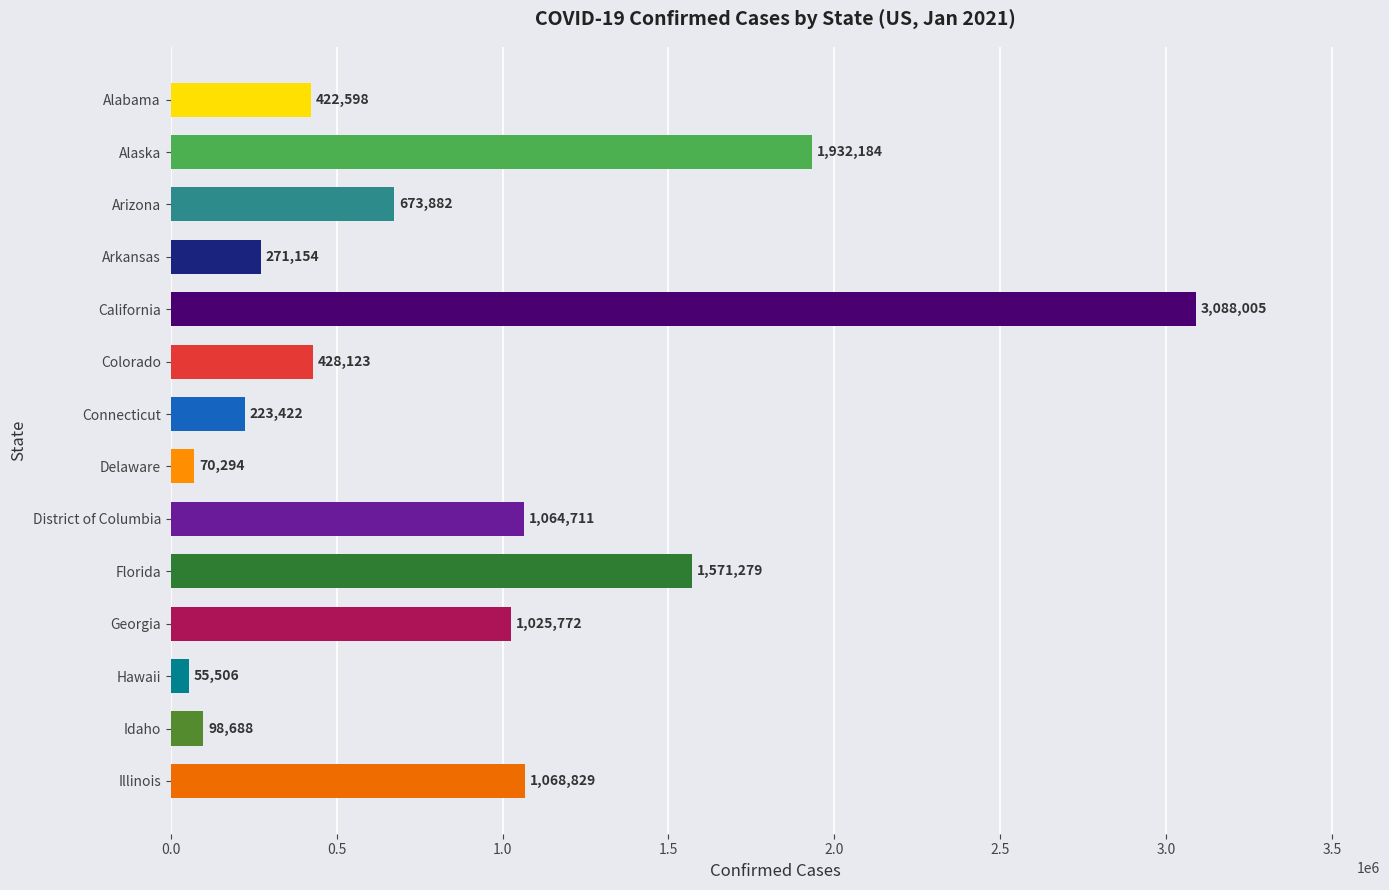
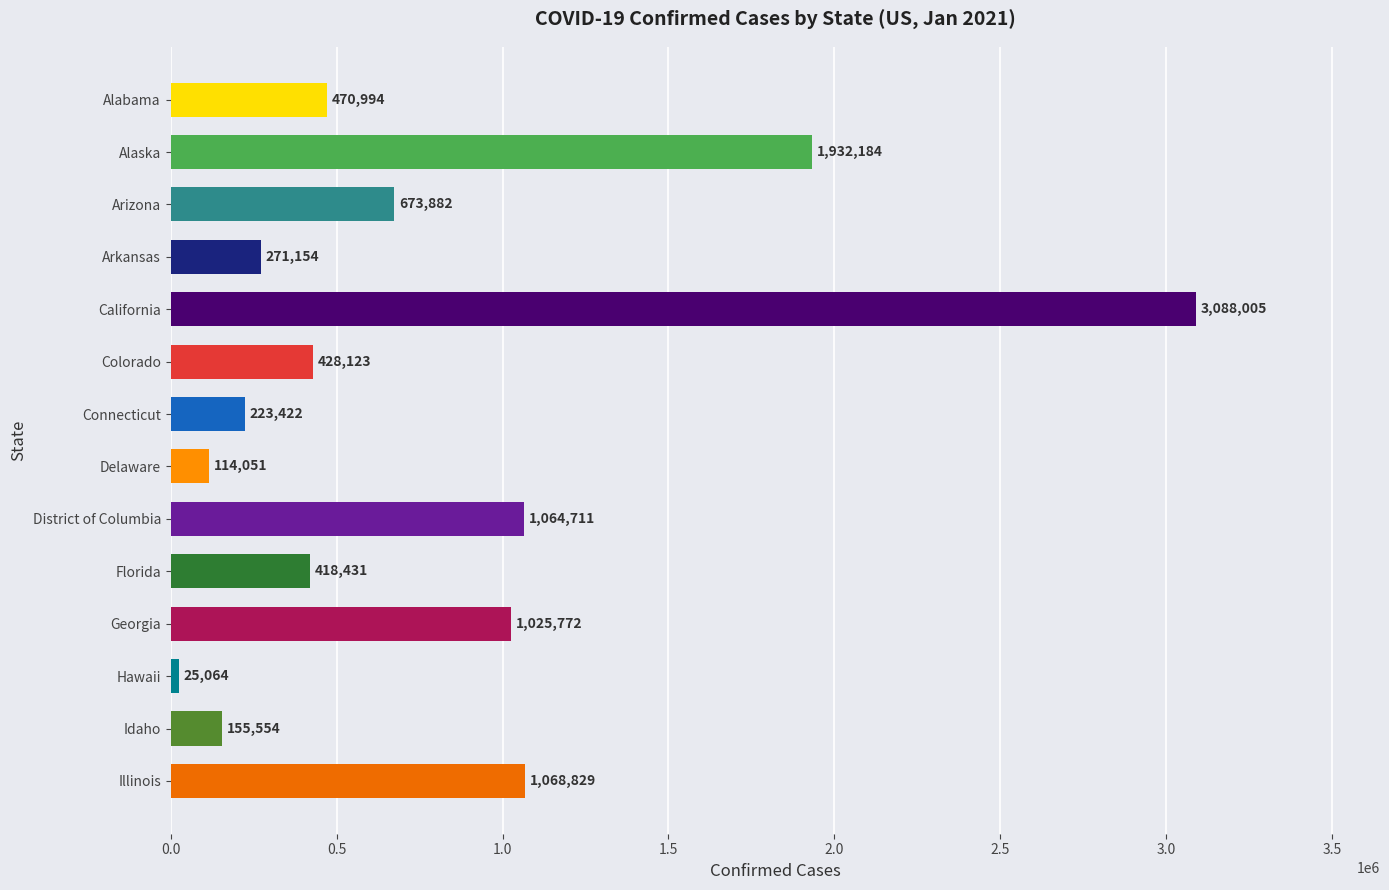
  {
-   "Alabama": "422,598",
+   "Alabama": "470,994",
    "Alaska": "1,932,184",
    "Arizona": "673,882",
    "Arkansas": "271,154",
    "California": "3,088,005",
    "Colorado": "428,123",
    "Connecticut": "223,422",
-   "Delaware": "70,294",
+   "Delaware": "114,051",
    "District of Columbia": "1,064,711",
-   "Florida": "1,571,279",
+   "Florida": "418,431",
    "Georgia": "1,025,772",
-   "Hawaii": "55,506",
-   "Idaho": "98,688",
+   "Hawaii": "25,064",
+   "Idaho": "155,554",
    "Illinois": "1,068,829"
  }
